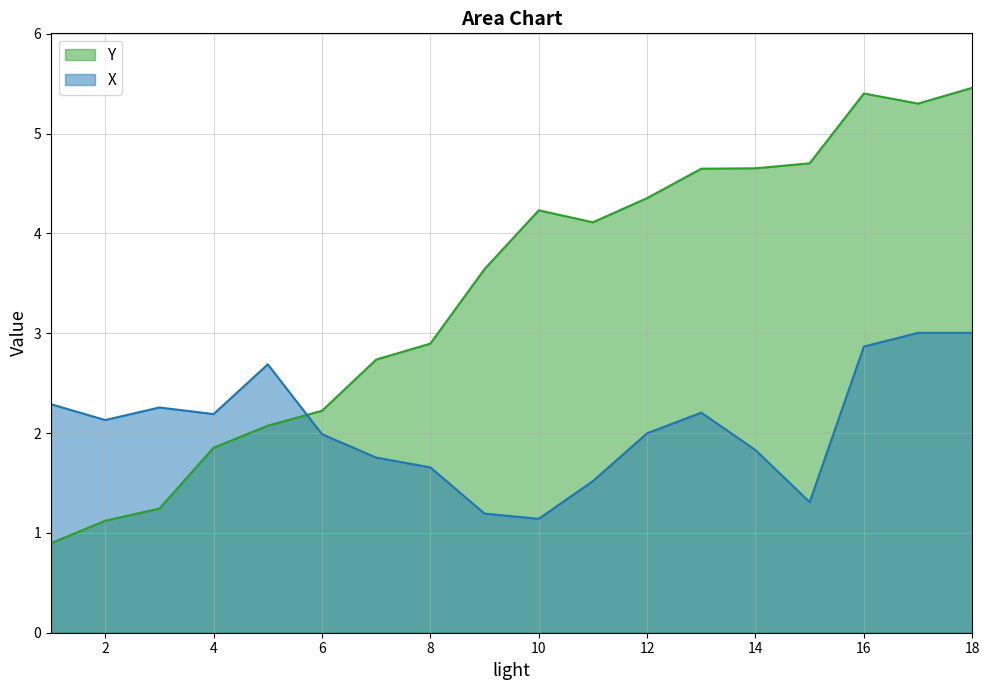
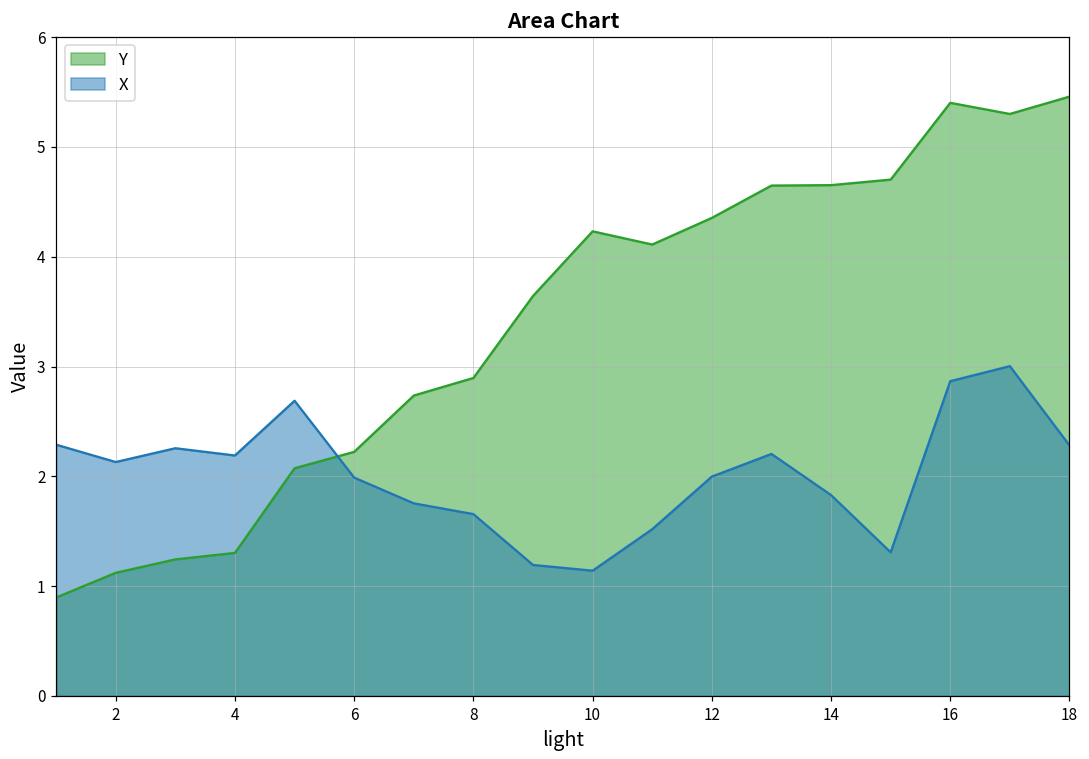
  {
    "Y": {
      "2": 1.1,
-     "4": 1.9,
+     "4": 1.3,
      "6": 2.2,
      "8": 2.9,
      "10": 4.2,
      "12": 4.4,
      "14": 4.7,
      "16": 5.4,
      "18": 5.5
    },
    "X": {
      "2": 2.1,
      "4": 2.2,
      "6": 2.0,
      "8": 1.7,
      "10": 1.1,
      "12": 2.0,
      "14": 1.8,
      "16": 2.9,
-     "18": 3.0
+     "18": 2.3
    }
  }
